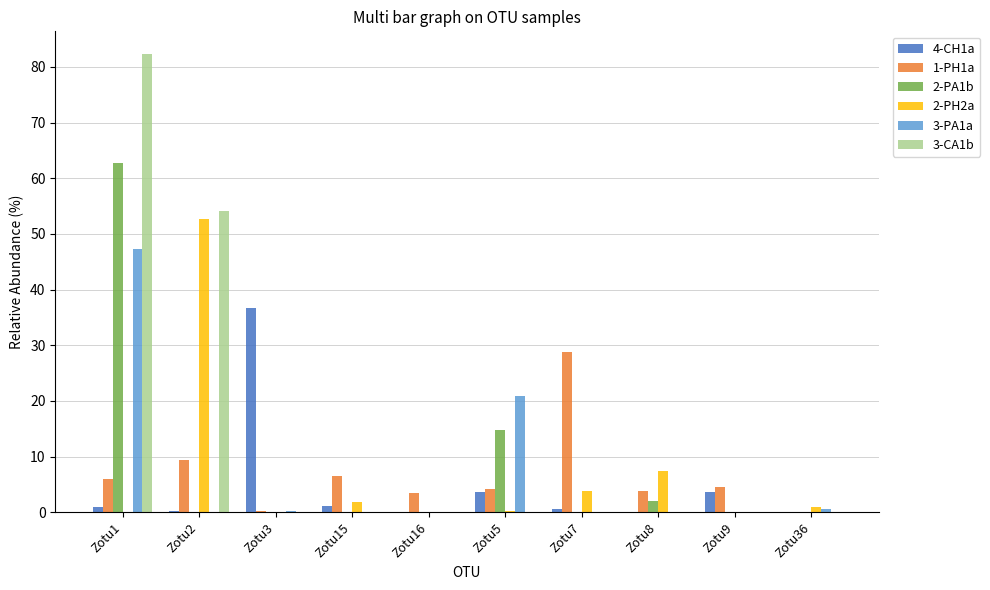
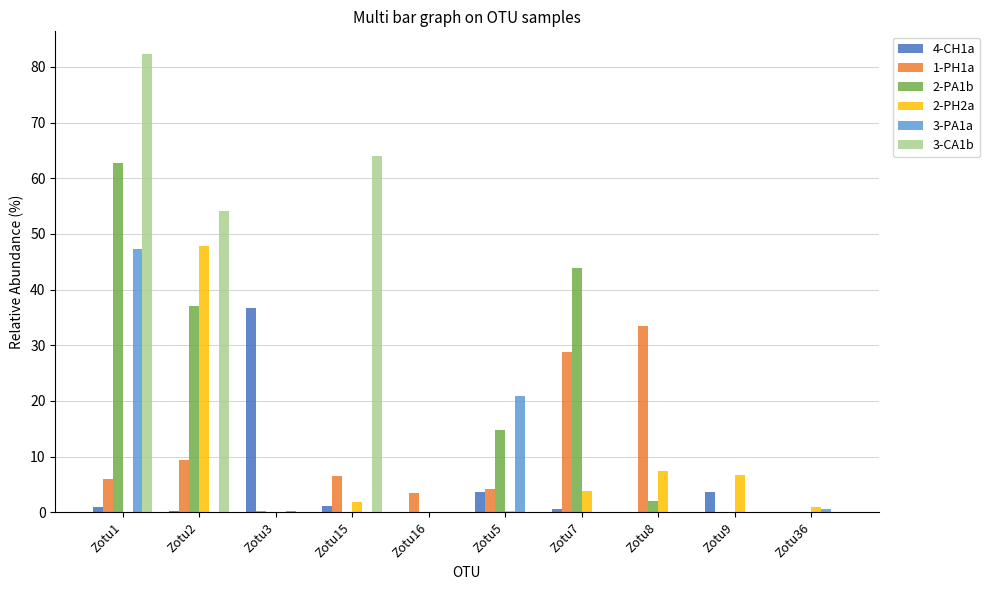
  {
    "1-PH1a": {
      "Zotu1": 6,
      "Zotu2": 9,
      "Zotu15": 6,
      "Zotu16": 4,
      "Zotu5": 4,
      "Zotu7": 29,
-     "Zotu8": 4,
-     "Zotu9": 4
+     "Zotu8": 34,
+     "Zotu9": 0
    },
    "2-PA1b": {
      "Zotu1": 63,
-     "Zotu2": 0,
+     "Zotu2": 37,
      "Zotu3": 0,
      "Zotu16": 0,
      "Zotu5": 15,
-     "Zotu7": 0,
+     "Zotu7": 44,
      "Zotu8": 2
    },
    "2-PH2a": {
-     "Zotu2": 53,
+     "Zotu2": 48,
      "Zotu15": 2,
      "Zotu16": 0,
      "Zotu7": 4,
      "Zotu8": 7,
-     "Zotu9": 0,
+     "Zotu9": 7,
      "Zotu36": 1
    },
    "3-CA1b": {
      "Zotu1": 82,
      "Zotu2": 54,
      "Zotu3": 0,
-     "Zotu15": 0,
+     "Zotu15": 64,
      "Zotu16": 0,
      "Zotu5": 0,
      "Zotu7": 0,
      "Zotu36": 0
    }
  }
